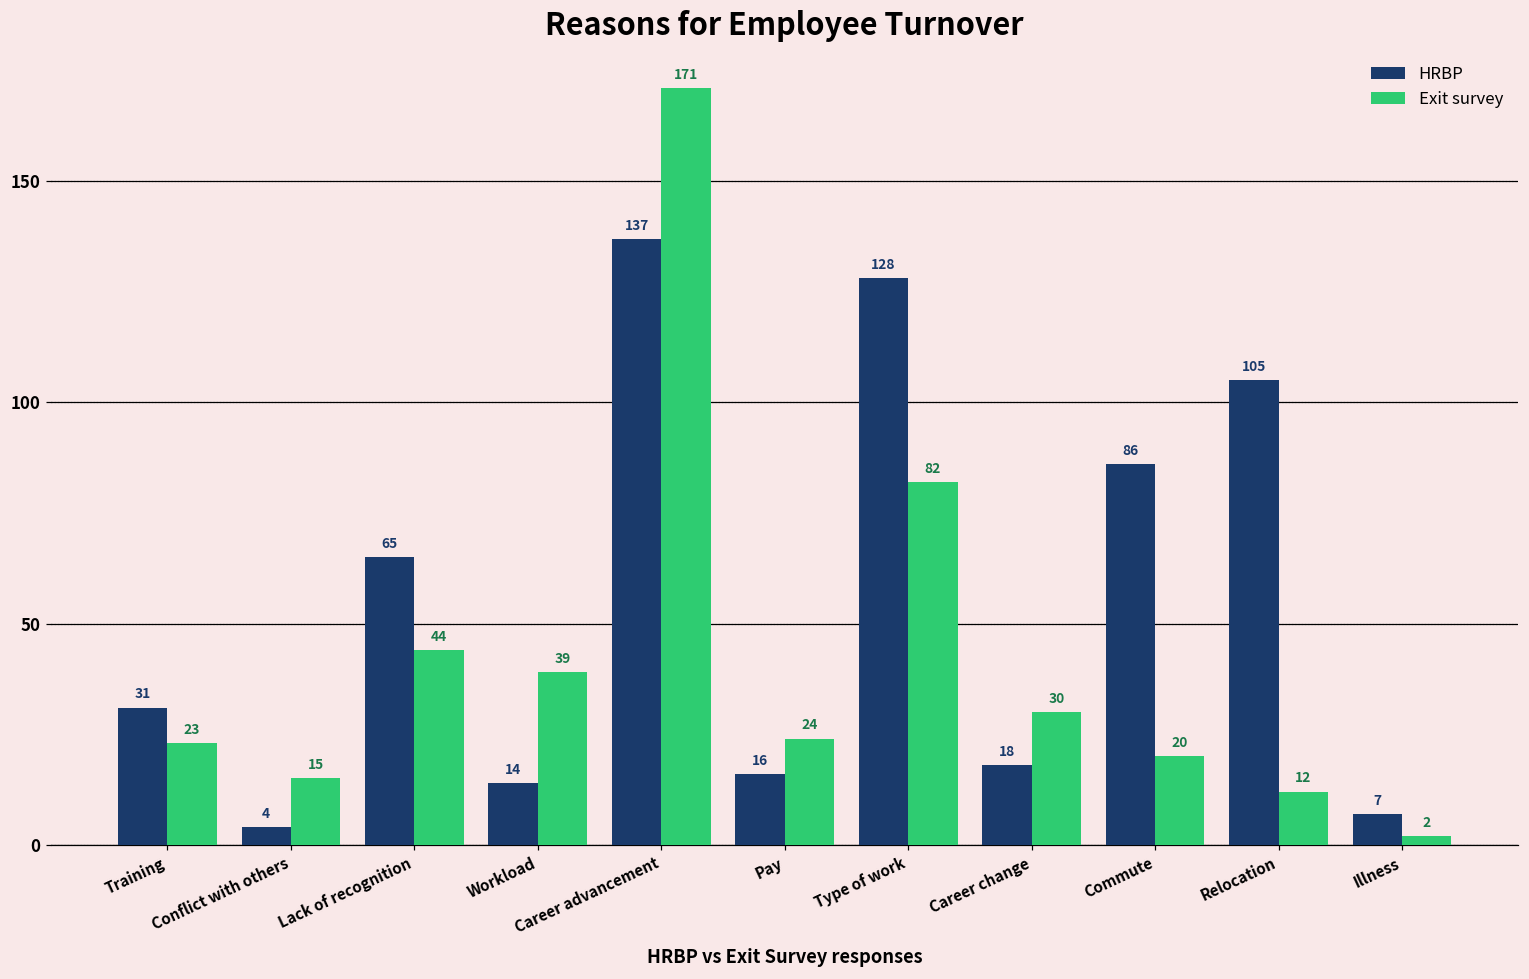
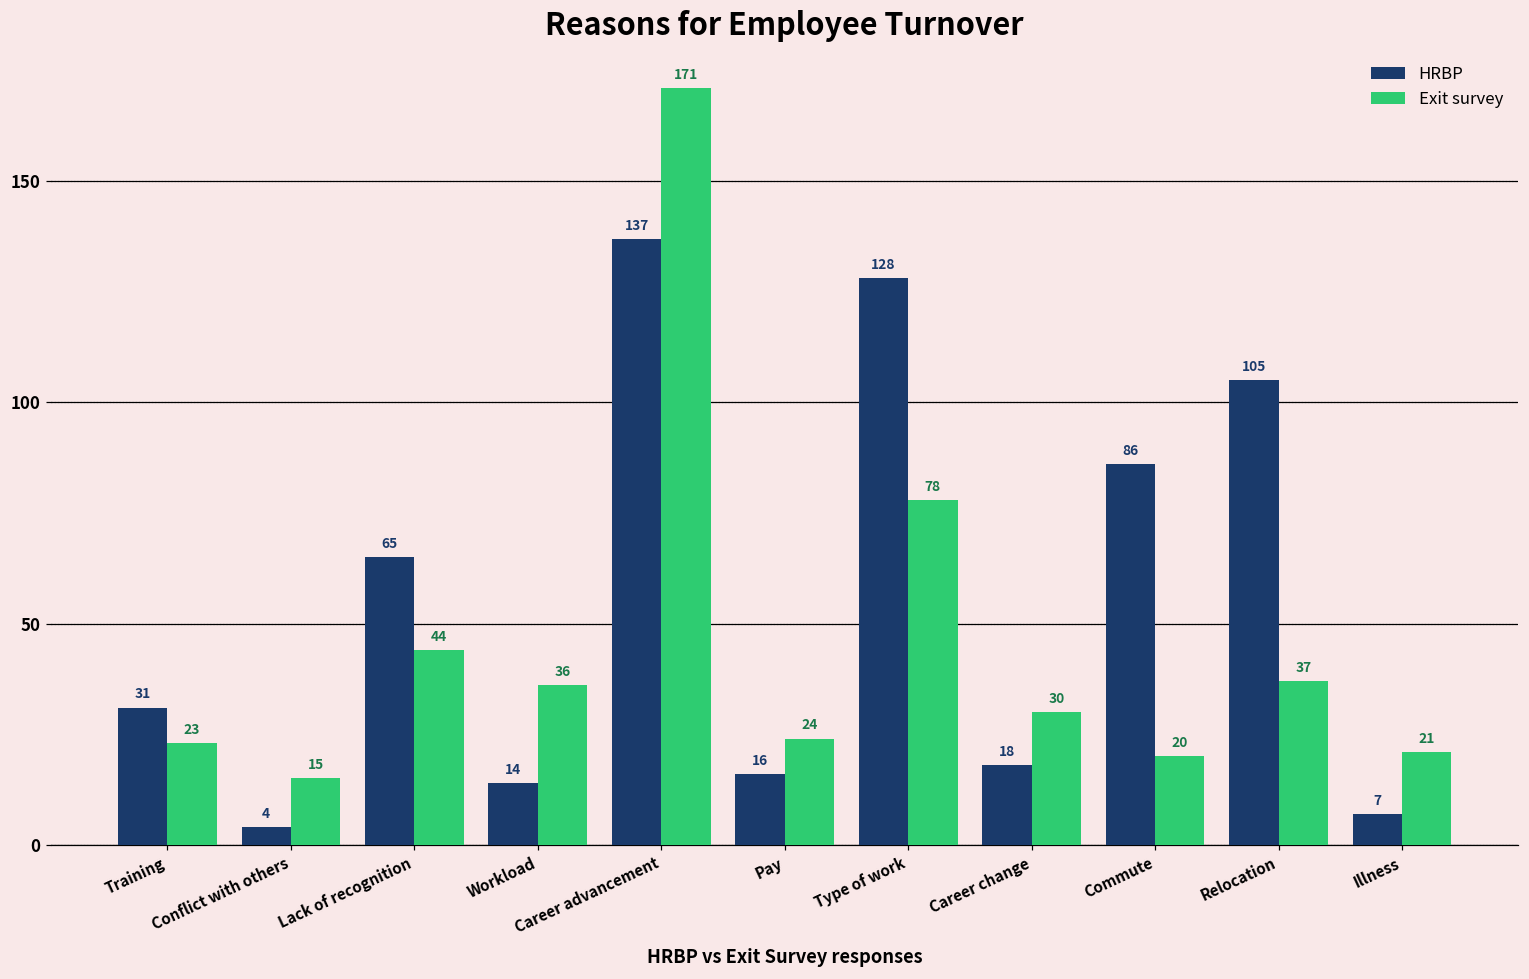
  {
    "HRBP": {
      "Training": 31,
      "Conflict with others": 4,
      "Lack of recognition": 65,
      "Workload": 14,
      "Career advancement": 137,
      "Pay": 16,
      "Type of work": 128,
      "Career change": 18,
      "Commute": 86,
      "Relocation": 105,
      "Illness": 7
    },
    "Exit survey": {
      "Training": 23,
      "Conflict with others": 15,
      "Lack of recognition": 44,
-     "Workload": 39,
+     "Workload": 36,
      "Career advancement": 171,
      "Pay": 24,
-     "Type of work": 82,
+     "Type of work": 78,
      "Career change": 30,
      "Commute": 20,
-     "Relocation": 12,
-     "Illness": 2
+     "Relocation": 37,
+     "Illness": 21
    }
  }
